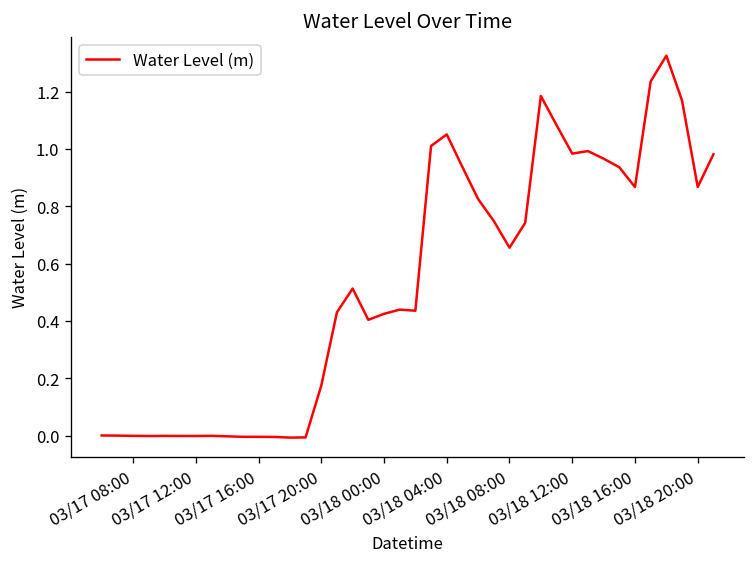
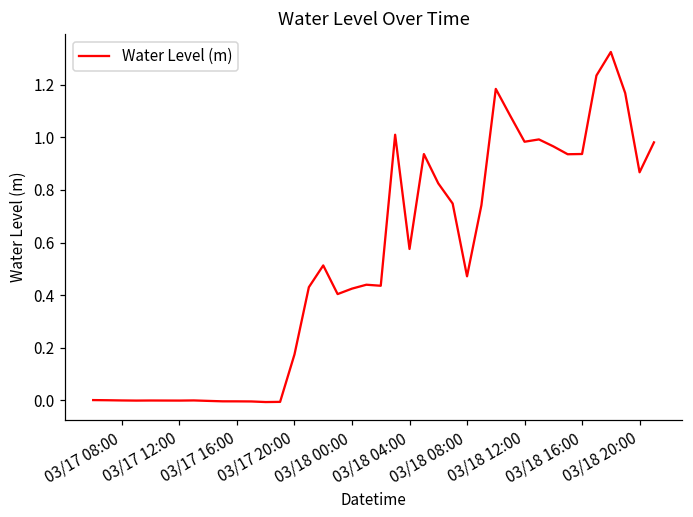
  {
    "03/17 08:00": 0.00,
    "03/17 12:00": 0.00,
    "03/17 16:00": 0.00,
    "03/17 20:00": 0.17,
    "03/18 00:00": 0.42,
-   "03/18 04:00": 1.05,
-   "03/18 08:00": 0.66,
+   "03/18 04:00": 0.58,
+   "03/18 08:00": 0.47,
    "03/18 12:00": 0.98,
-   "03/18 16:00": 0.87,
+   "03/18 16:00": 0.94,
    "03/18 20:00": 0.87
  }
